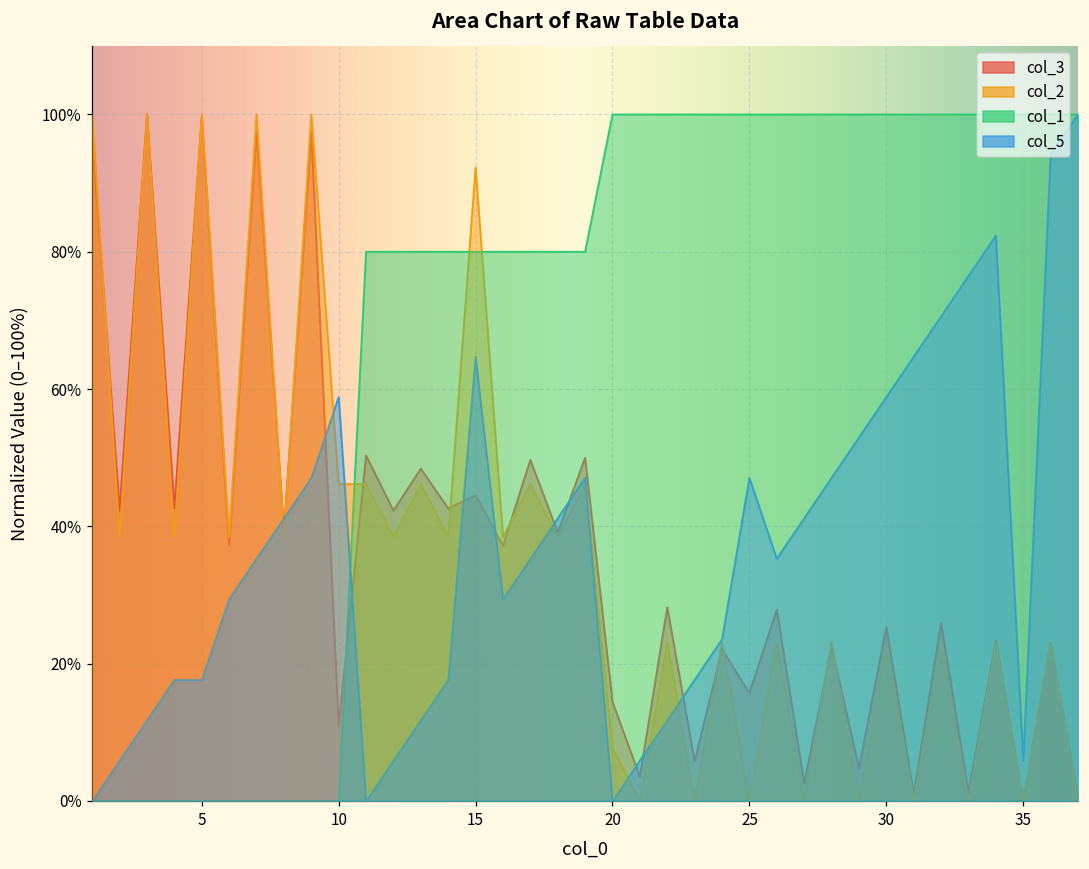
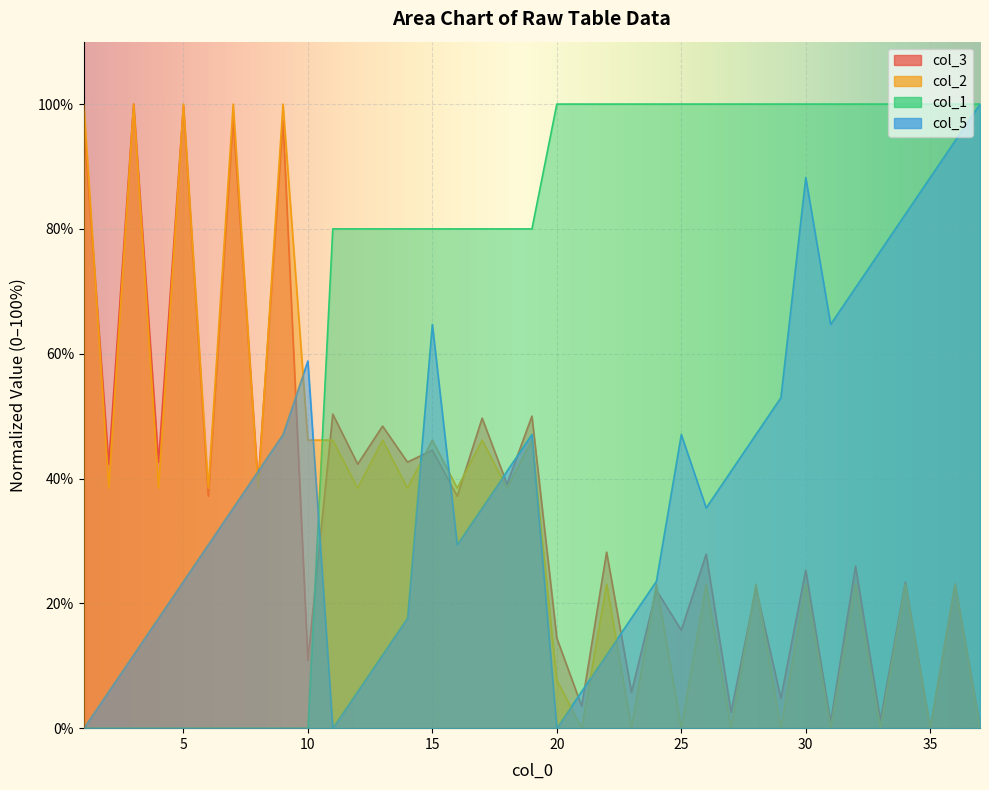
  {
    "col_3": {
      "10": "11%",
      "15": "45%",
      "20": "14%",
      "25": "16%",
      "30": "25%"
    },
    "col_2": {
      "10": "46%",
-     "15": "92%",
+     "15": "46%",
      "20": "8%",
      "25": "0%",
      "30": "23%"
    },
    "col_1": {
      "5": "0%",
      "10": "0%",
      "15": "80%",
      "20": "100%",
      "25": "100%",
      "30": "100%"
    },
    "col_5": {
-     "5": "18%",
+     "5": "24%",
      "10": "59%",
      "15": "65%",
      "20": "0%",
      "25": "47%",
-     "30": "59%",
-     "35": "6%"
+     "30": "88%",
+     "35": "88%"
    }
  }
